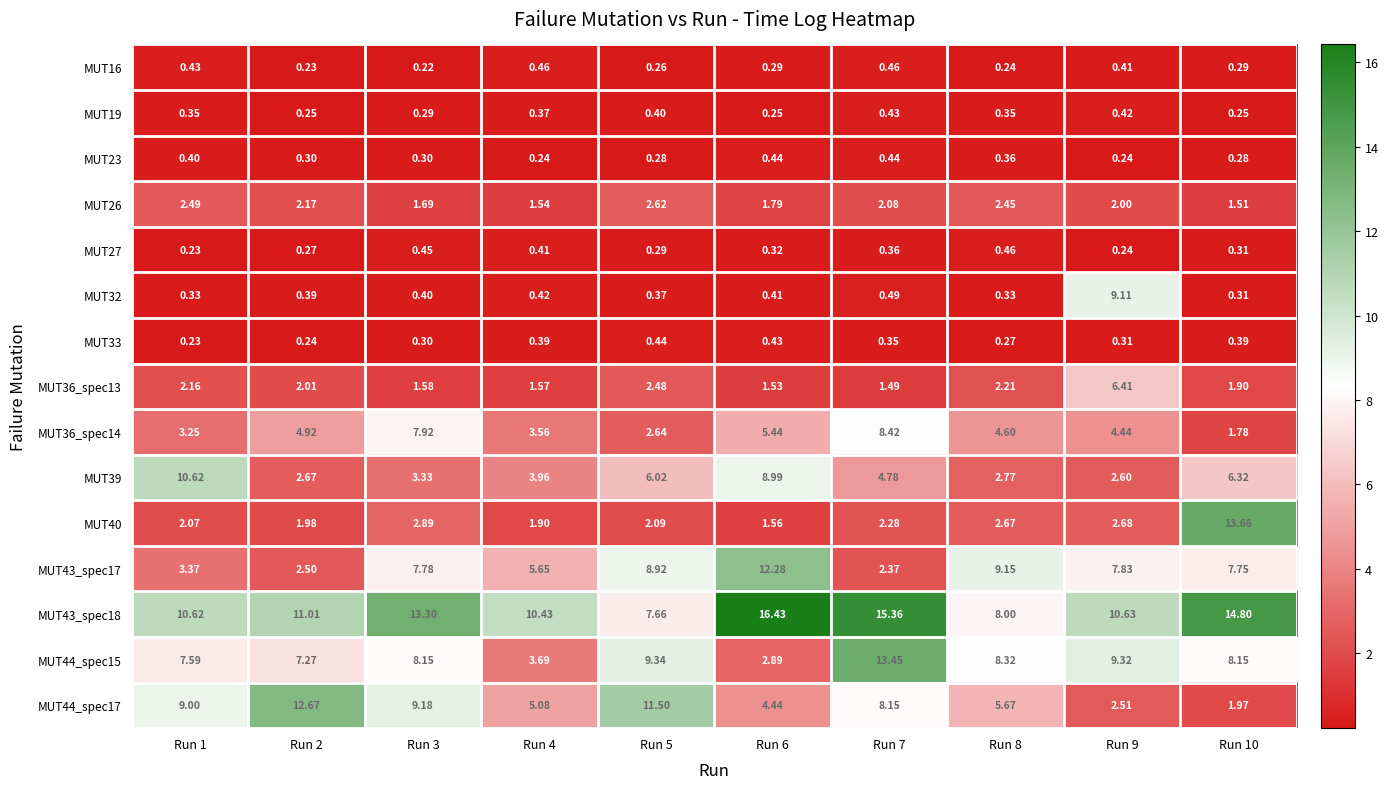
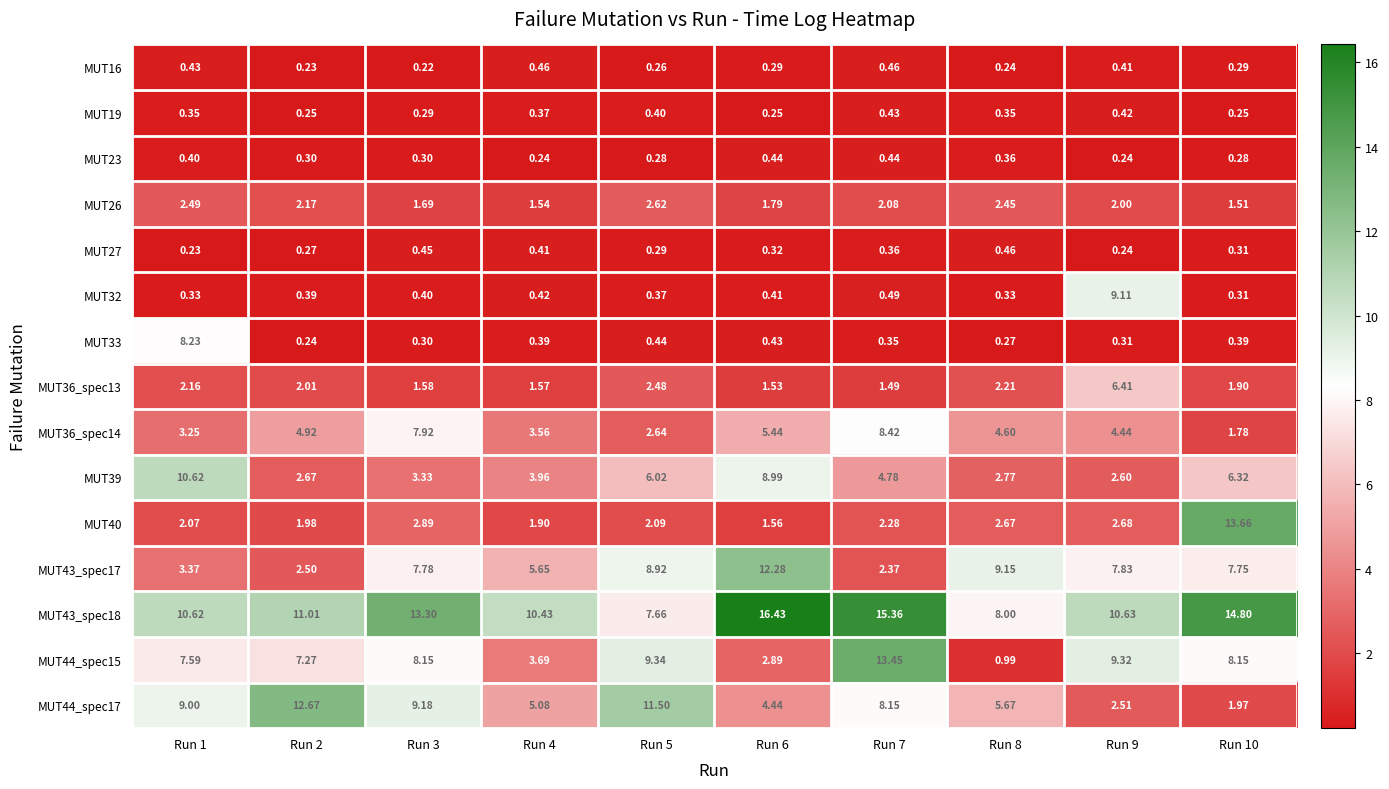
  {
    "MUT16": {
      "Run 1": 0.43,
      "Run 2": 0.23,
      "Run 3": 0.22,
      "Run 4": 0.46,
      "Run 5": 0.26,
      "Run 6": 0.29,
      "Run 7": 0.46,
      "Run 8": 0.24,
      "Run 9": 0.41,
      "Run 10": 0.29
    },
    "MUT19": {
      "Run 1": 0.35,
      "Run 2": 0.25,
      "Run 3": 0.29,
      "Run 4": 0.37,
      "Run 5": 0.40,
      "Run 6": 0.25,
      "Run 7": 0.43,
      "Run 8": 0.35,
      "Run 9": 0.42,
      "Run 10": 0.25
    },
    "MUT23": {
      "Run 1": 0.40,
      "Run 2": 0.30,
      "Run 3": 0.30,
      "Run 4": 0.24,
      "Run 5": 0.28,
      "Run 6": 0.44,
      "Run 7": 0.44,
      "Run 8": 0.36,
      "Run 9": 0.24,
      "Run 10": 0.28
    },
    "MUT26": {
      "Run 1": 2.49,
      "Run 2": 2.17,
      "Run 3": 1.69,
      "Run 4": 1.54,
      "Run 5": 2.62,
      "Run 6": 1.79,
      "Run 7": 2.08,
      "Run 8": 2.45,
      "Run 9": 2.00,
      "Run 10": 1.51
    },
    "MUT27": {
      "Run 1": 0.23,
      "Run 2": 0.27,
      "Run 3": 0.45,
      "Run 4": 0.41,
      "Run 5": 0.29,
      "Run 6": 0.32,
      "Run 7": 0.36,
      "Run 8": 0.46,
      "Run 9": 0.24,
      "Run 10": 0.31
    },
    "MUT32": {
      "Run 1": 0.33,
      "Run 2": 0.39,
      "Run 3": 0.40,
      "Run 4": 0.42,
      "Run 5": 0.37,
      "Run 6": 0.41,
      "Run 7": 0.49,
      "Run 8": 0.33,
      "Run 9": 9.11,
      "Run 10": 0.31
    },
    "MUT33": {
-     "Run 1": 0.23,
+     "Run 1": 8.23,
      "Run 2": 0.24,
      "Run 3": 0.30,
      "Run 4": 0.39,
      "Run 5": 0.44,
      "Run 6": 0.43,
      "Run 7": 0.35,
      "Run 8": 0.27,
      "Run 9": 0.31,
      "Run 10": 0.39
    },
    "MUT36_spec13": {
      "Run 1": 2.16,
      "Run 2": 2.01,
      "Run 3": 1.58,
      "Run 4": 1.57,
      "Run 5": 2.48,
      "Run 6": 1.53,
      "Run 7": 1.49,
      "Run 8": 2.21,
      "Run 9": 6.41,
      "Run 10": 1.90
    },
    "MUT36_spec14": {
      "Run 1": 3.25,
      "Run 2": 4.92,
      "Run 3": 7.92,
      "Run 4": 3.56,
      "Run 5": 2.64,
      "Run 6": 5.44,
      "Run 7": 8.42,
      "Run 8": 4.60,
      "Run 9": 4.44,
      "Run 10": 1.78
    },
    "MUT39": {
      "Run 1": 10.62,
      "Run 2": 2.67,
      "Run 3": 3.33,
      "Run 4": 3.96,
      "Run 5": 6.02,
      "Run 6": 8.99,
      "Run 7": 4.78,
      "Run 8": 2.77,
      "Run 9": 2.60,
      "Run 10": 6.32
    },
    "MUT40": {
      "Run 1": 2.07,
      "Run 2": 1.98,
      "Run 3": 2.89,
      "Run 4": 1.90,
      "Run 5": 2.09,
      "Run 6": 1.56,
      "Run 7": 2.28,
      "Run 8": 2.67,
      "Run 9": 2.68,
      "Run 10": 13.66
    },
    "MUT43_spec17": {
      "Run 1": 3.37,
      "Run 2": 2.50,
      "Run 3": 7.78,
      "Run 4": 5.65,
      "Run 5": 8.92,
      "Run 6": 12.28,
      "Run 7": 2.37,
      "Run 8": 9.15,
      "Run 9": 7.83,
      "Run 10": 7.75
    },
    "MUT43_spec18": {
      "Run 1": 10.62,
      "Run 2": 11.01,
      "Run 3": 13.30,
      "Run 4": 10.43,
      "Run 5": 7.66,
      "Run 6": 16.43,
      "Run 7": 15.36,
      "Run 8": 8.00,
      "Run 9": 10.63,
      "Run 10": 14.80
    },
    "MUT44_spec15": {
      "Run 1": 7.59,
      "Run 2": 7.27,
      "Run 3": 8.15,
      "Run 4": 3.69,
      "Run 5": 9.34,
      "Run 6": 2.89,
      "Run 7": 13.45,
-     "Run 8": 8.32,
+     "Run 8": 0.99,
      "Run 9": 9.32,
      "Run 10": 8.15
    },
    "MUT44_spec17": {
      "Run 1": 9.00,
      "Run 2": 12.67,
      "Run 3": 9.18,
      "Run 4": 5.08,
      "Run 5": 11.50,
      "Run 6": 4.44,
      "Run 7": 8.15,
      "Run 8": 5.67,
      "Run 9": 2.51,
      "Run 10": 1.97
    }
  }
